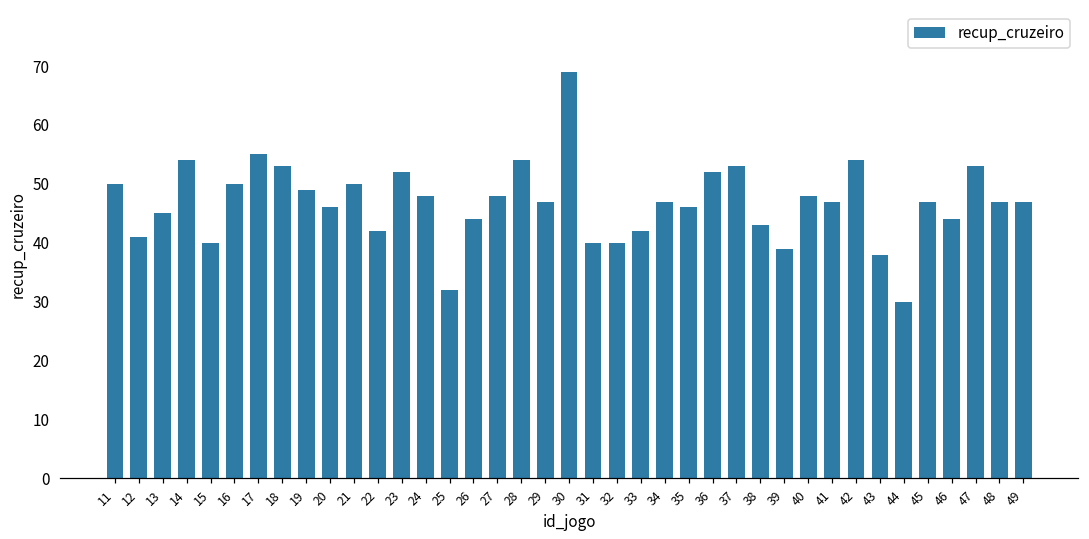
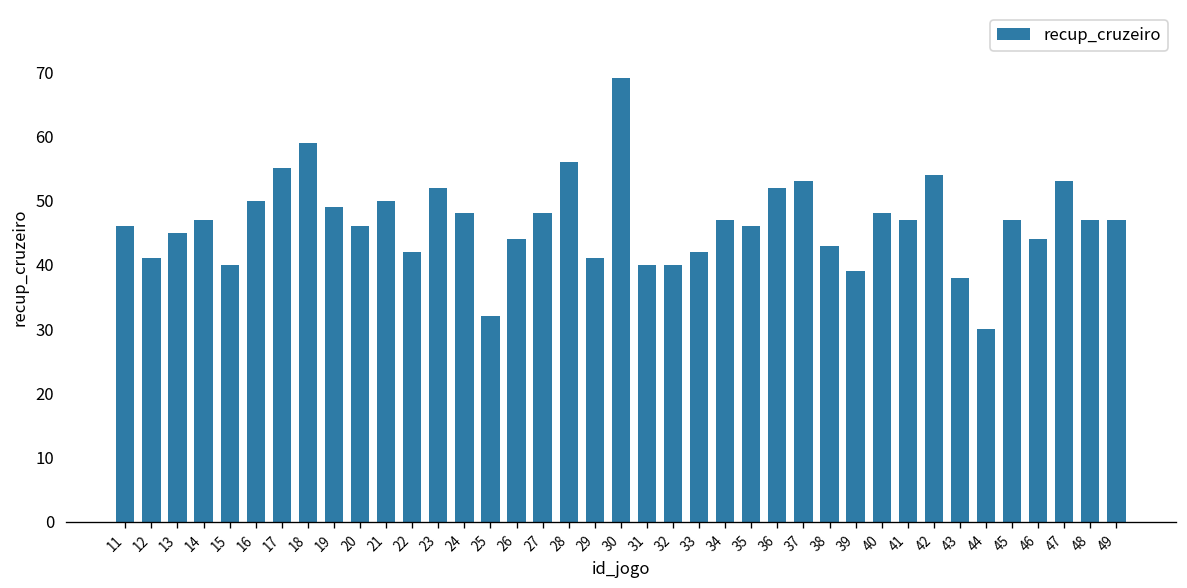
  {
-   "11": 50,
+   "11": 46,
    "12": 41,
    "13": 45,
-   "14": 54,
+   "14": 47,
    "15": 40,
    "16": 50,
    "17": 55,
-   "18": 53,
+   "18": 59,
    "19": 49,
    "20": 46,
    "21": 50,
    "22": 42,
    "23": 52,
    "24": 48,
    "25": 32,
    "26": 44,
    "27": 48,
-   "28": 54,
-   "29": 47,
+   "28": 56,
+   "29": 41,
    "30": 69,
    "31": 40,
    "32": 40,
    "33": 42,
    "34": 47,
    "35": 46,
    "36": 52,
    "37": 53,
    "38": 43,
    "39": 39,
    "40": 48,
    "41": 47,
    "42": 54,
    "43": 38,
    "44": 30,
    "45": 47,
    "46": 44,
    "47": 53,
    "48": 47,
    "49": 47
  }
